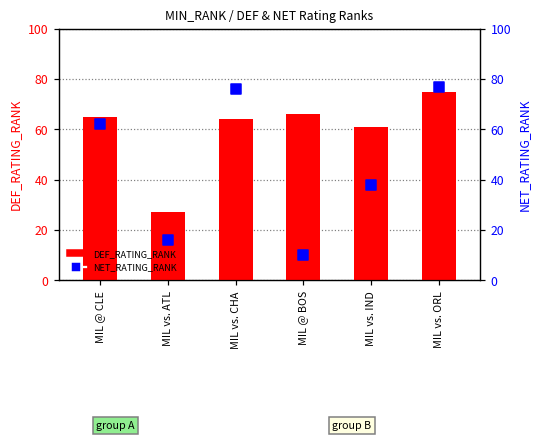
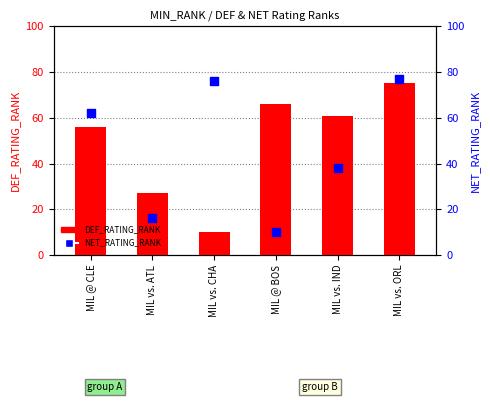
  {
    "DEF_RATING_RANK": {
-     "MIL @ CLE": 65,
+     "MIL @ CLE": 56,
      "MIL vs. ATL": 27,
-     "MIL vs. CHA": 64,
+     "MIL vs. CHA": 10,
      "MIL @ BOS": 66,
      "MIL vs. IND": 61,
      "MIL vs. ORL": 75
    }
  }
